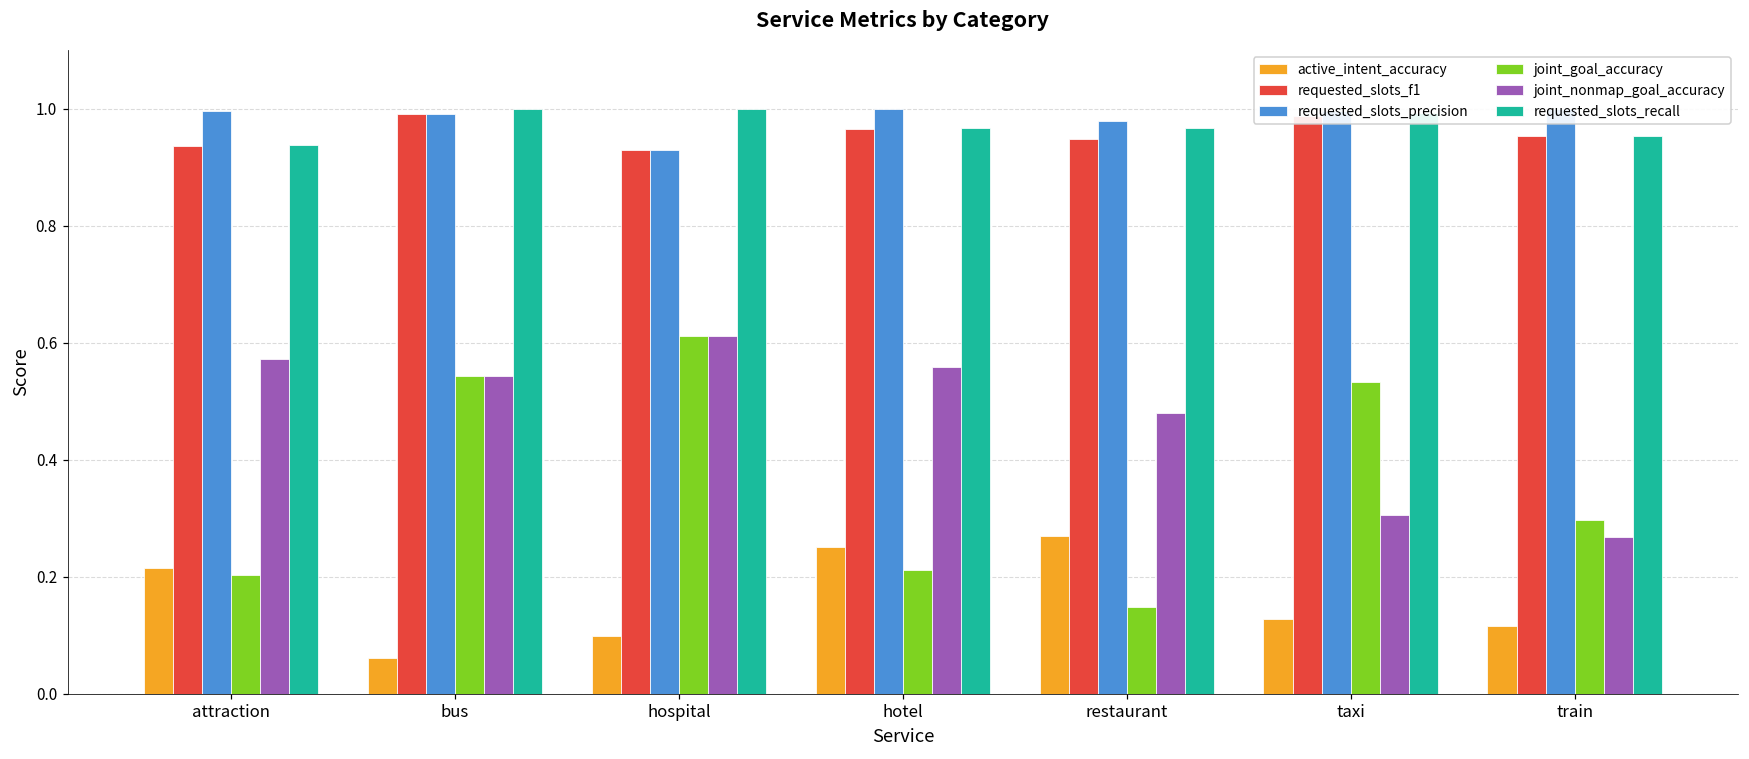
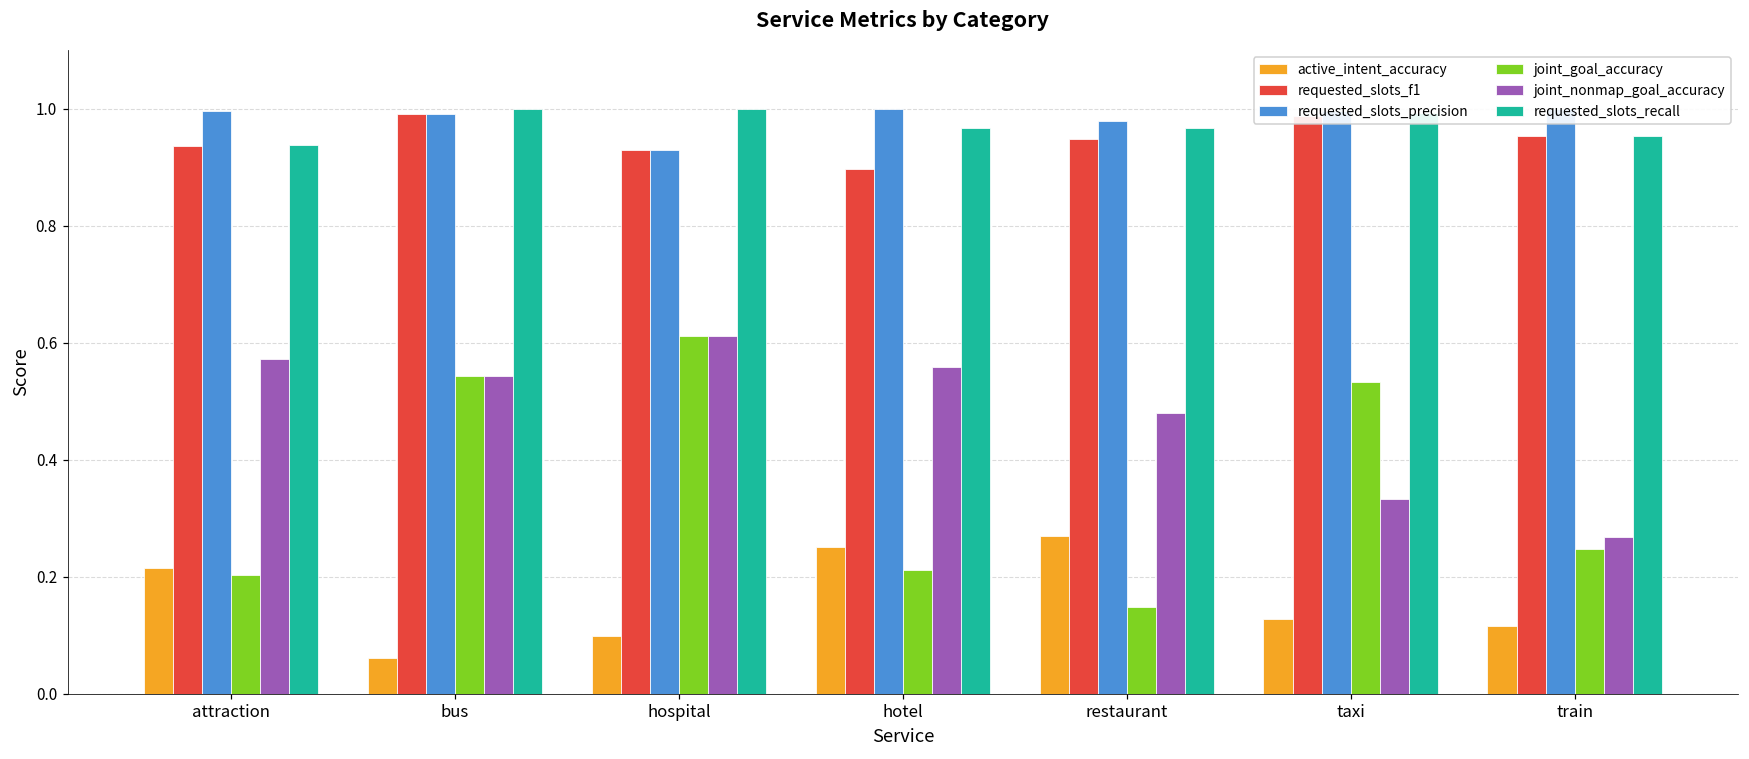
  {
    "active_intent_accuracy": {
      "attraction": 0.22,
      "bus": 0.06,
      "hospital": 0.10,
      "hotel": 0.25,
      "restaurant": 0.27,
      "taxi": 0.13,
      "train": 0.12
    },
    "requested_slots_f1": {
      "attraction": 0.94,
      "bus": 0.99,
      "hospital": 0.93,
-     "hotel": 0.97,
+     "hotel": 0.90,
      "restaurant": 0.95,
      "train": 0.95
    },
    "requested_slots_precision": {
      "attraction": 1.00,
      "bus": 0.99,
      "hospital": 0.93,
      "hotel": 1.00,
      "restaurant": 0.98
    },
    "joint_goal_accuracy": {
      "attraction": 0.20,
      "bus": 0.54,
      "hospital": 0.61,
      "hotel": 0.21,
      "restaurant": 0.15,
      "taxi": 0.53,
-     "train": 0.30
+     "train": 0.25
    },
    "joint_nonmap_goal_accuracy": {
      "attraction": 0.57,
      "bus": 0.54,
      "hospital": 0.61,
      "hotel": 0.56,
      "restaurant": 0.48,
-     "taxi": 0.31,
+     "taxi": 0.33,
      "train": 0.27
    },
    "requested_slots_recall": {
      "attraction": 0.94,
      "bus": 1.00,
      "hospital": 1.00,
      "hotel": 0.97,
      "restaurant": 0.97,
      "train": 0.95
    }
  }
